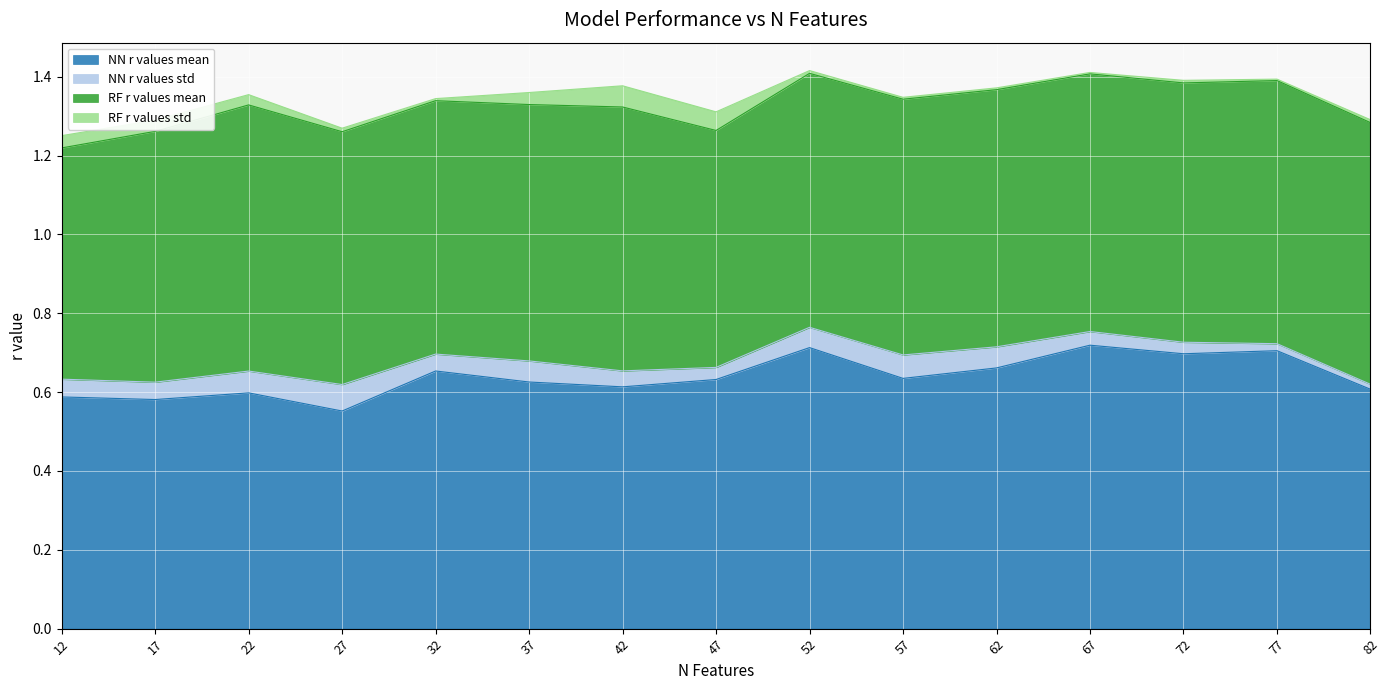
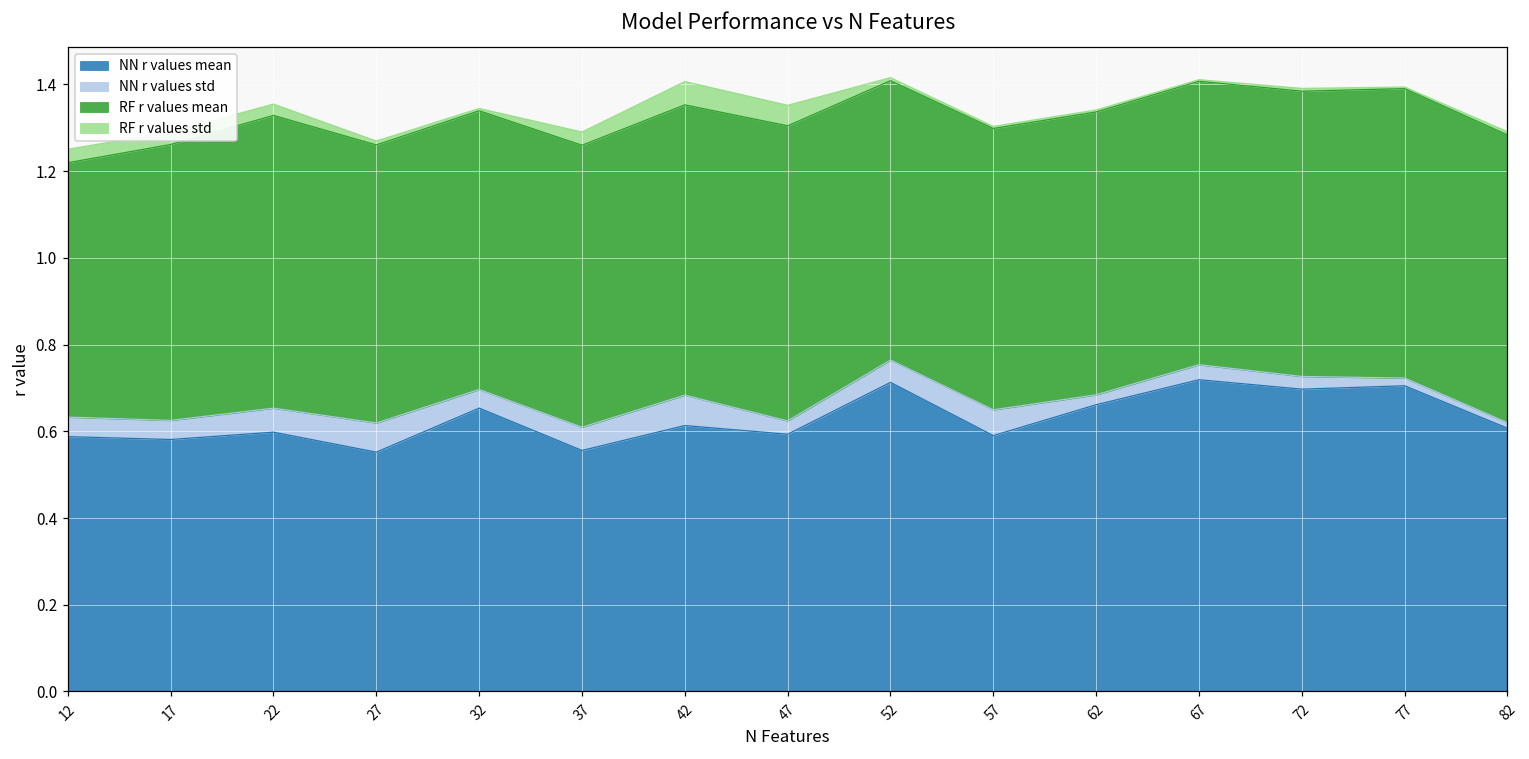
  {
    "NN r values mean": {
      "12": 0.59,
      "17": 0.58,
      "22": 0.60,
      "27": 0.55,
      "32": 0.65,
-     "37": 0.63,
+     "37": 0.56,
      "42": 0.61,
-     "47": 0.63,
+     "47": 0.59,
      "52": 0.71,
-     "57": 0.63,
+     "57": 0.59,
      "62": 0.66,
      "67": 0.72,
      "72": 0.70,
      "77": 0.71,
      "82": 0.61
    },
    "NN r values std": {
      "12": 0.05,
      "17": 0.04,
      "22": 0.06,
      "27": 0.07,
      "32": 0.04,
      "37": 0.05,
-     "42": 0.04,
+     "42": 0.07,
      "47": 0.03,
      "52": 0.05,
      "57": 0.06,
-     "62": 0.05,
+     "62": 0.02,
      "67": 0.03,
      "72": 0.03,
      "77": 0.02,
      "82": 0.01
    },
    "RF r values mean": {
      "12": 0.59,
      "17": 0.64,
      "22": 0.68,
      "27": 0.64,
      "37": 0.65,
      "42": 0.67,
-     "47": 0.60,
+     "47": 0.68,
      "52": 0.64,
      "72": 0.66,
      "82": 0.66
    },
    "RF r values std": {
      "12": 0.03,
      "22": 0.03,
      "27": 0.01,
      "37": 0.03,
      "42": 0.05,
      "47": 0.05,
      "52": 0.01,
      "72": 0.01,
      "82": 0.01
    }
  }
